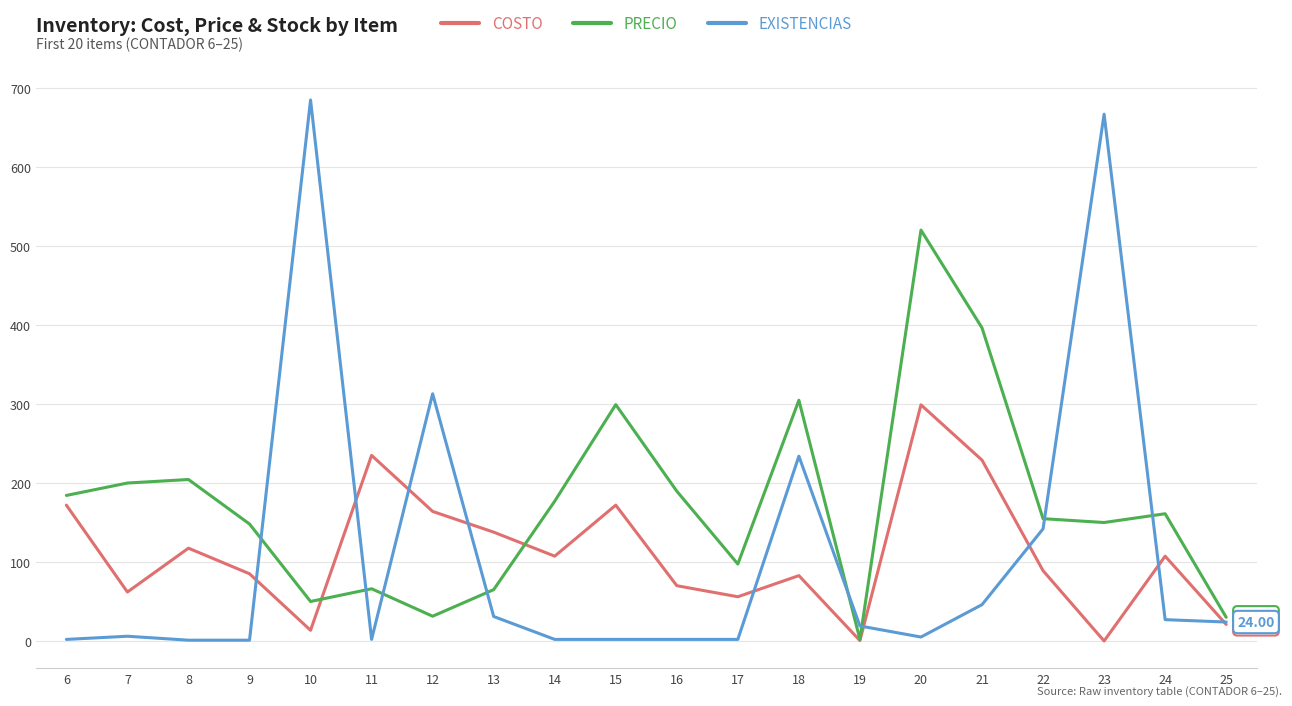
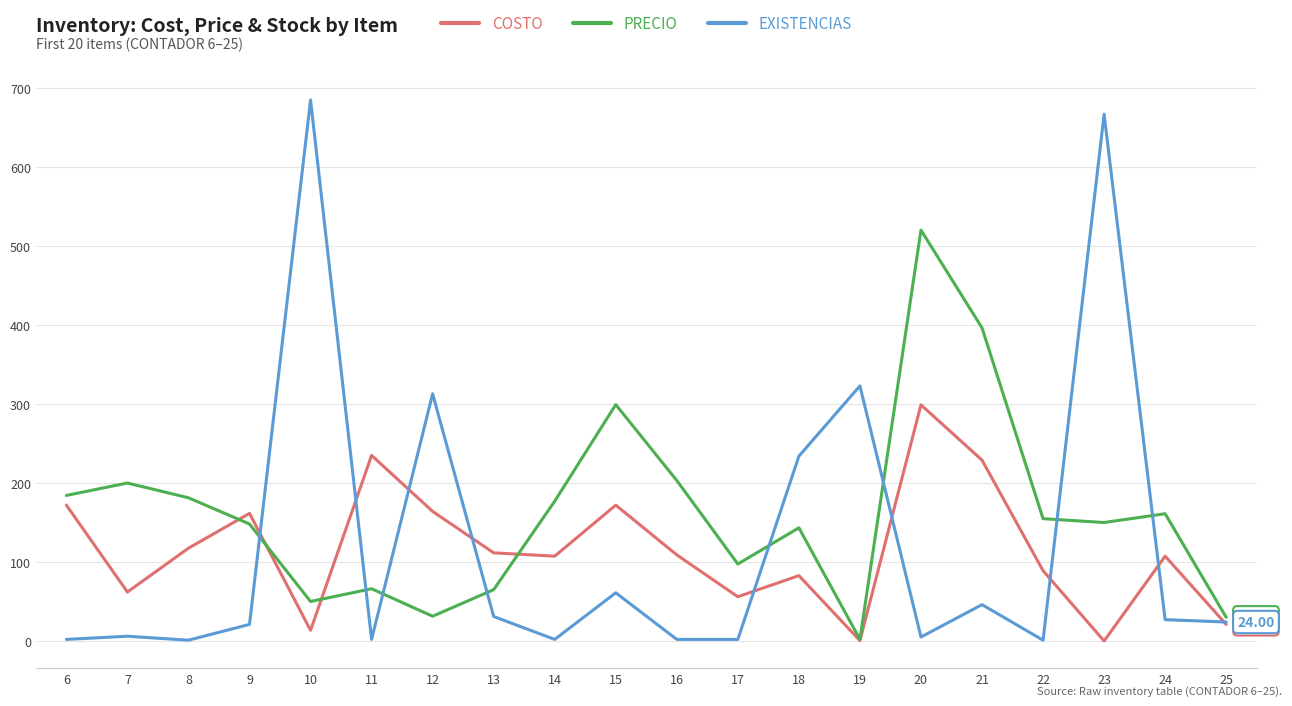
  {
    "COSTO": {
      "6": 170,
      "7": 60,
      "8": 120,
-     "9": 90,
+     "9": 160,
      "10": 10,
      "11": 240,
      "12": 160,
-     "13": 140,
+     "13": 110,
      "14": 110,
      "15": 170,
-     "16": 70,
+     "16": 110,
      "17": 60,
      "18": 80,
      "20": 300,
      "21": 230,
      "22": 90,
      "23": 0,
      "24": 110
    },
    "PRECIO": {
      "6": 180,
      "7": 200,
-     "8": 200,
+     "8": 180,
      "9": 150,
      "10": 50,
      "11": 70,
      "12": 30,
      "13": 70,
      "14": 180,
      "15": 300,
-     "16": 190,
+     "16": 200,
      "17": 100,
-     "18": 300,
+     "18": 140,
      "20": 520,
      "21": 400,
      "22": 150,
      "23": 150,
      "24": 160
    },
    "EXISTENCIAS": {
      "6": 0,
      "7": 10,
      "8": 0,
-     "9": 0,
+     "9": 20,
      "10": 690,
      "11": 0,
      "12": 310,
      "13": 30,
      "14": 0,
-     "15": 0,
+     "15": 60,
      "16": 0,
      "17": 0,
      "18": 230,
-     "19": 20,
+     "19": 320,
      "20": 10,
      "21": 50,
-     "22": 140,
+     "22": 0,
      "23": 670,
      "24": 30
    }
  }
